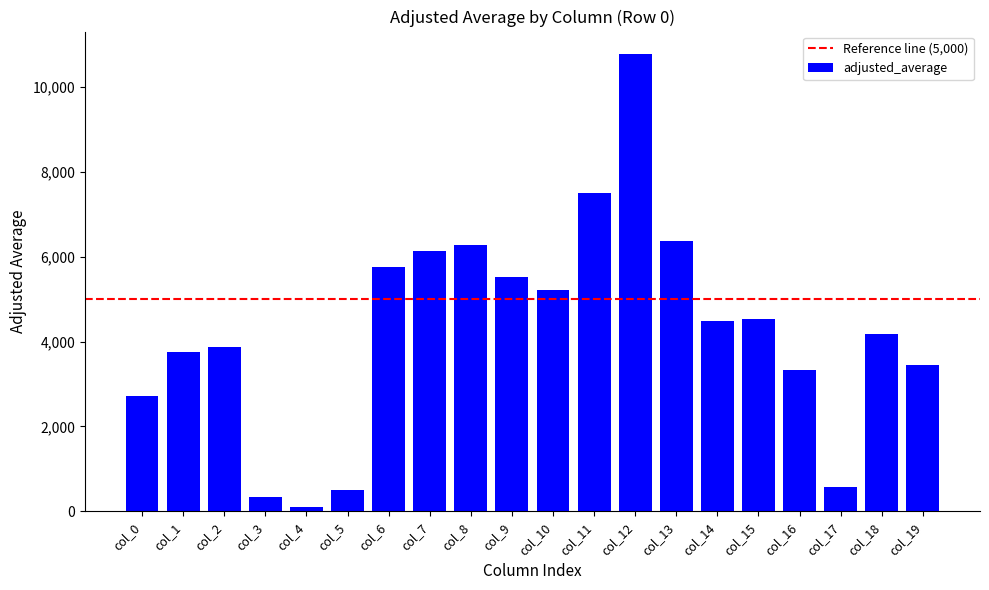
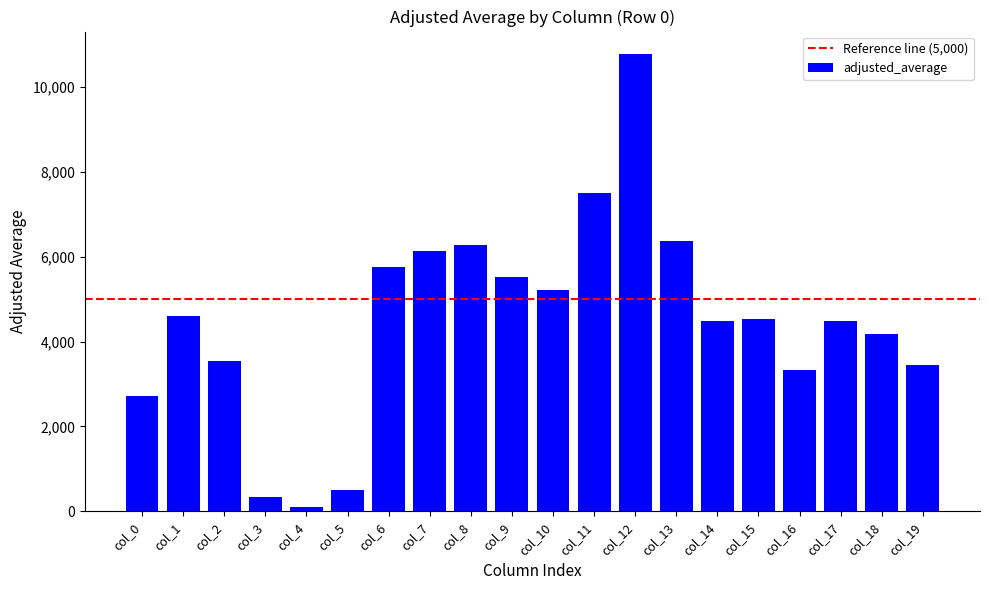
  {
    "col_0": "2,700",
-   "col_1": "3,800",
-   "col_2": "3,900",
+   "col_1": "4,600",
+   "col_2": "3,500",
    "col_3": "300",
    "col_4": "100",
    "col_5": "500",
    "col_6": "5,700",
    "col_7": "6,100",
    "col_8": "6,300",
    "col_9": "5,500",
    "col_10": "5,200",
    "col_11": "7,500",
    "col_12": "10,800",
    "col_13": "6,400",
    "col_14": "4,500",
    "col_15": "4,500",
    "col_16": "3,300",
-   "col_17": "600",
+   "col_17": "4,500",
    "col_18": "4,200",
    "col_19": "3,400"
  }
